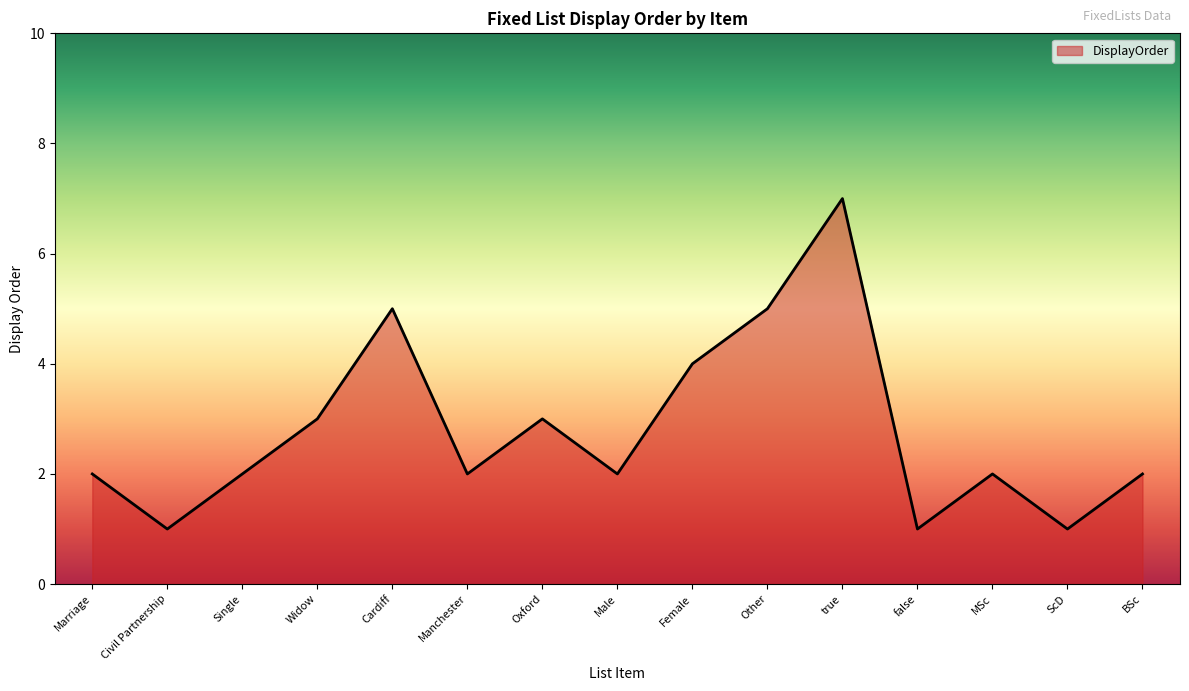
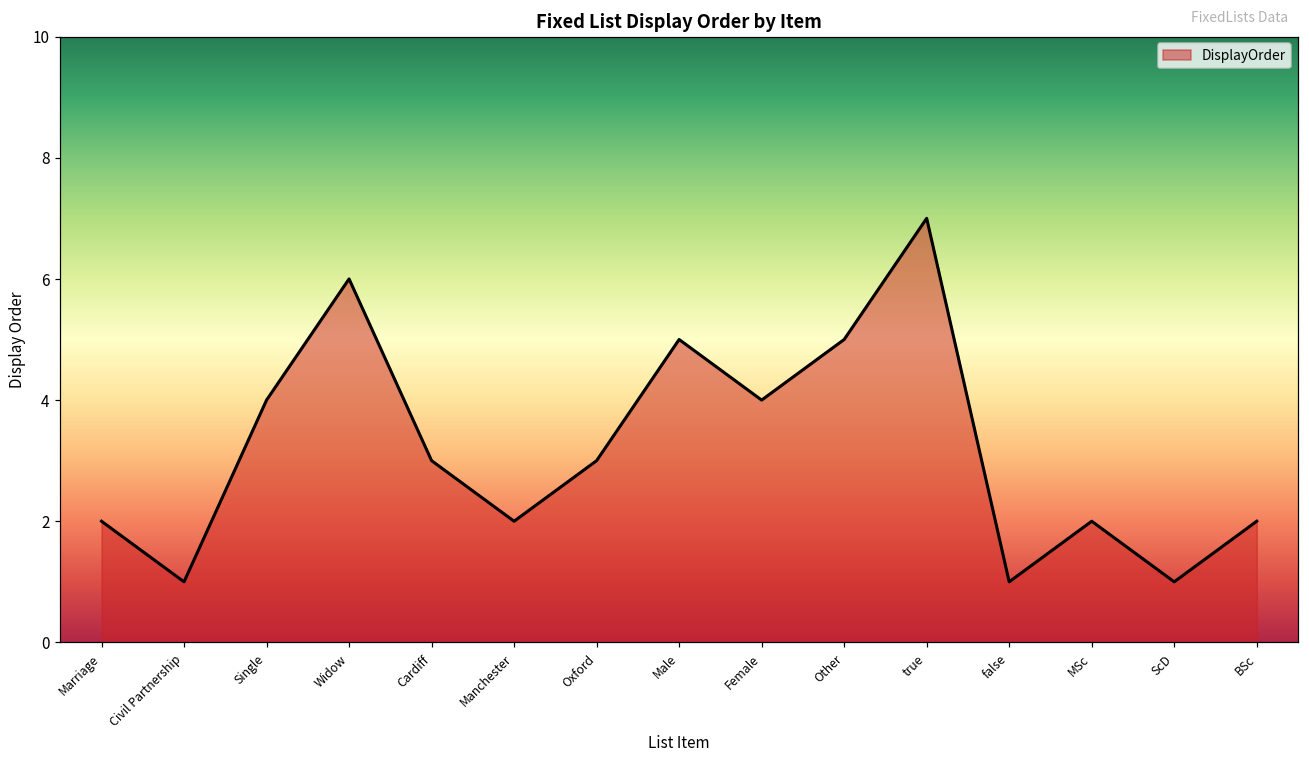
  {
    "Marriage": 2,
    "Civil Partnership": 1,
-   "Single": 2,
-   "Widow": 3,
-   "Cardiff": 5,
+   "Single": 4,
+   "Widow": 6,
+   "Cardiff": 3,
    "Manchester": 2,
    "Oxford": 3,
-   "Male": 2,
+   "Male": 5,
    "Female": 4,
    "Other": 5,
    "true": 7,
    "false": 1,
    "MSc": 2,
    "ScD": 1,
    "BSc": 2
  }
